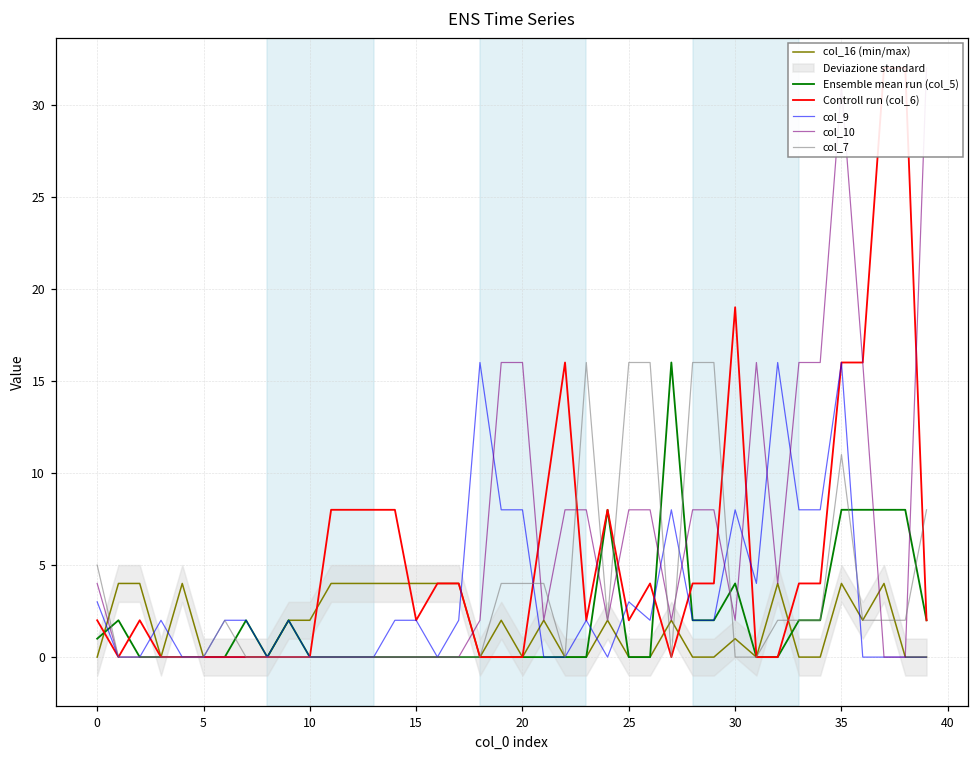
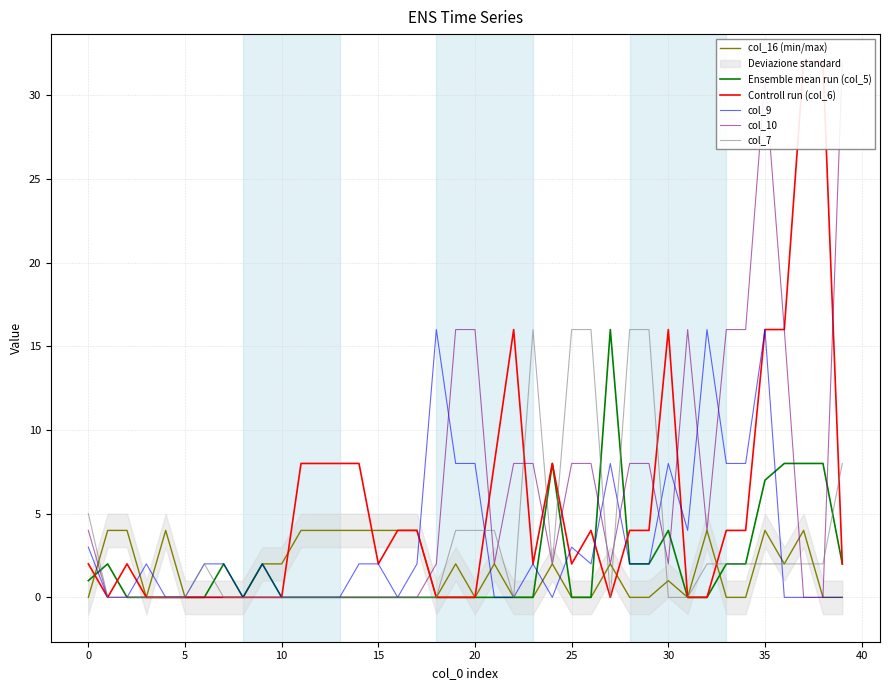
  {
    "col_16 (min/max)": {
      "0": 0,
      "10": 2,
      "15": 4,
      "30": 1,
      "35": 4
    },
    "Ensemble mean run (col_5)": {
      "30": 4,
-     "35": 8
+     "35": 7
    },
    "Controll run (col_6)": {
      "0": 2,
      "25": 2,
-     "30": 19
+     "30": 16
    },
    "col_9": {
      "0": 3,
      "20": 8,
      "25": 3,
      "30": 8
    },
    "col_10": {
      "0": 4,
      "20": 16,
      "25": 8
    },
    "col_7": {
      "0": 5,
      "20": 4,
      "25": 16,
      "30": 0,
-     "35": 11
+     "35": 2
    }
  }
